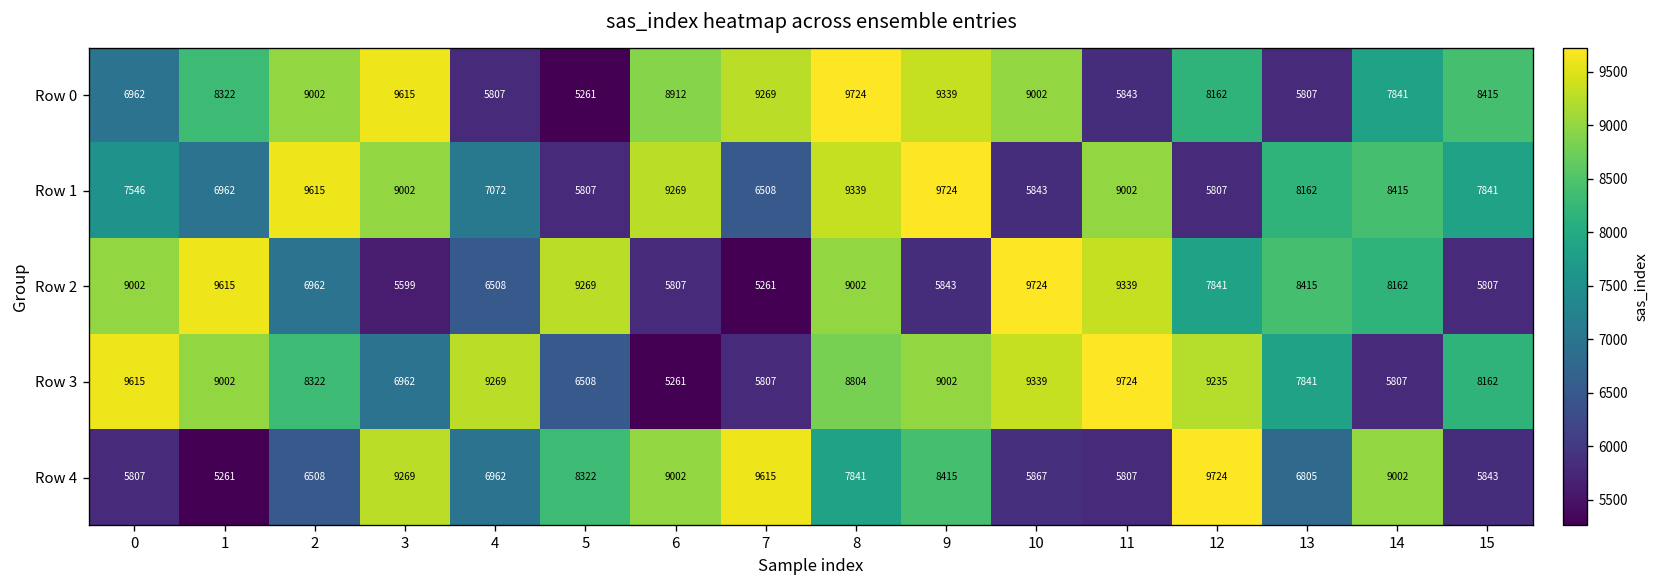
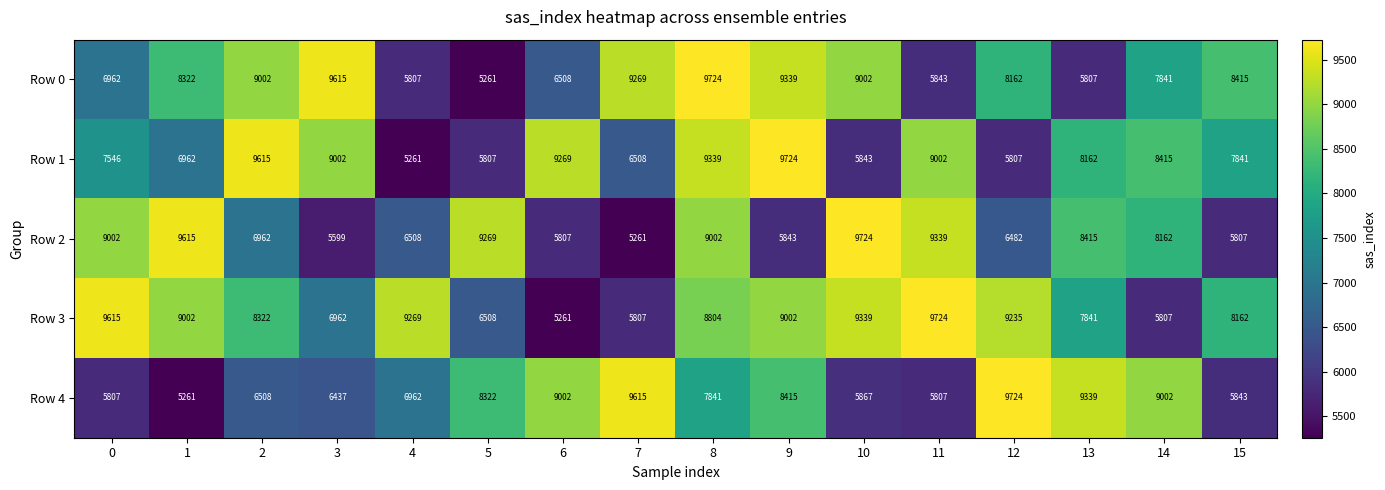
  {
    "Row 0": {
      "0": 6962,
      "1": 8322,
      "2": 9002,
      "3": 9615,
      "4": 5807,
      "5": 5261,
-     "6": 8912,
+     "6": 6508,
      "7": 9269,
      "8": 9724,
      "9": 9339,
      "10": 9002,
      "11": 5843,
      "12": 8162,
      "13": 5807,
      "14": 7841,
      "15": 8415
    },
    "Row 1": {
      "0": 7546,
      "1": 6962,
      "2": 9615,
      "3": 9002,
-     "4": 7072,
+     "4": 5261,
      "5": 5807,
      "6": 9269,
      "7": 6508,
      "8": 9339,
      "9": 9724,
      "10": 5843,
      "11": 9002,
      "12": 5807,
      "13": 8162,
      "14": 8415,
      "15": 7841
    },
    "Row 2": {
      "0": 9002,
      "1": 9615,
      "2": 6962,
      "3": 5599,
      "4": 6508,
      "5": 9269,
      "6": 5807,
      "7": 5261,
      "8": 9002,
      "9": 5843,
      "10": 9724,
      "11": 9339,
-     "12": 7841,
+     "12": 6482,
      "13": 8415,
      "14": 8162,
      "15": 5807
    },
    "Row 3": {
      "0": 9615,
      "1": 9002,
      "2": 8322,
      "3": 6962,
      "4": 9269,
      "5": 6508,
      "6": 5261,
      "7": 5807,
      "8": 8804,
      "9": 9002,
      "10": 9339,
      "11": 9724,
      "12": 9235,
      "13": 7841,
      "14": 5807,
      "15": 8162
    },
    "Row 4": {
      "0": 5807,
      "1": 5261,
      "2": 6508,
-     "3": 9269,
+     "3": 6437,
      "4": 6962,
      "5": 8322,
      "6": 9002,
      "7": 9615,
      "8": 7841,
      "9": 8415,
      "10": 5867,
      "11": 5807,
      "12": 9724,
-     "13": 6805,
+     "13": 9339,
      "14": 9002,
      "15": 5843
    }
  }
